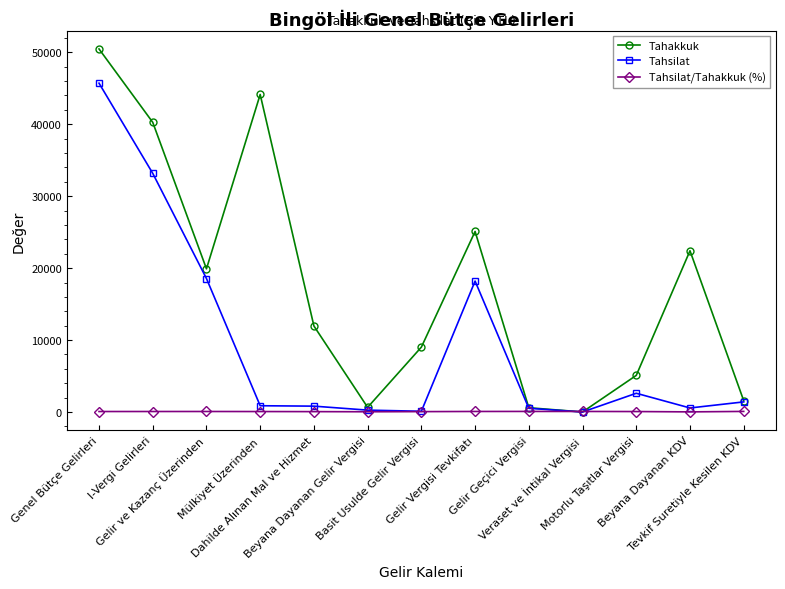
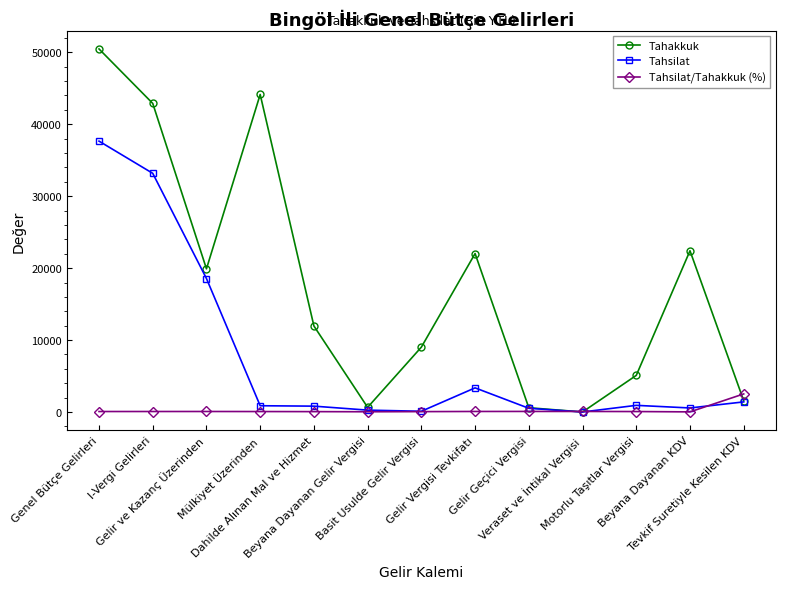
  {
    "Tahakkuk": {
      "Genel Bütçe Gelirleri": 50000,
-     "I-Vergi Gelirleri": 40000,
+     "I-Vergi Gelirleri": 43000,
      "Gelir ve Kazanç Üzerinden": 20000,
      "Mülkiyet Üzerinden": 44000,
      "Dahilde Alınan Mal ve Hizmet": 12000,
      "Beyana Dayanan Gelir Vergisi": 1000,
      "Basit Usulde Gelir Vergisi": 9000,
-     "Gelir Vergisi Tevkifatı": 25000,
+     "Gelir Vergisi Tevkifatı": 22000,
      "Motorlu Taşıtlar Vergisi": 5000,
      "Beyana Dayanan KDV": 22000
    },
    "Tahsilat": {
-     "Genel Bütçe Gelirleri": 46000,
+     "Genel Bütçe Gelirleri": 38000,
      "I-Vergi Gelirleri": 33000,
      "Gelir ve Kazanç Üzerinden": 19000,
      "Mülkiyet Üzerinden": 1000,
      "Dahilde Alınan Mal ve Hizmet": 1000,
-     "Gelir Vergisi Tevkifatı": 18000,
-     "Motorlu Taşıtlar Vergisi": 3000,
+     "Gelir Vergisi Tevkifatı": 3000,
+     "Motorlu Taşıtlar Vergisi": 1000,
      "Beyana Dayanan KDV": 1000
    },
    "Tahsilat/Tahakkuk (%)": {
      "Genel Bütçe Gelirleri": 0,
      "I-Vergi Gelirleri": 0,
      "Gelir ve Kazanç Üzerinden": 0,
      "Mülkiyet Üzerinden": 0,
      "Dahilde Alınan Mal ve Hizmet": 0,
      "Gelir Vergisi Tevkifatı": 0,
      "Gelir Geçici Vergisi": 0,
      "Motorlu Taşıtlar Vergisi": 0,
      "Beyana Dayanan KDV": 0,
-     "Tevkif Suretiyle Kesilen KDV": 0
+     "Tevkif Suretiyle Kesilen KDV": 3000
    }
  }
